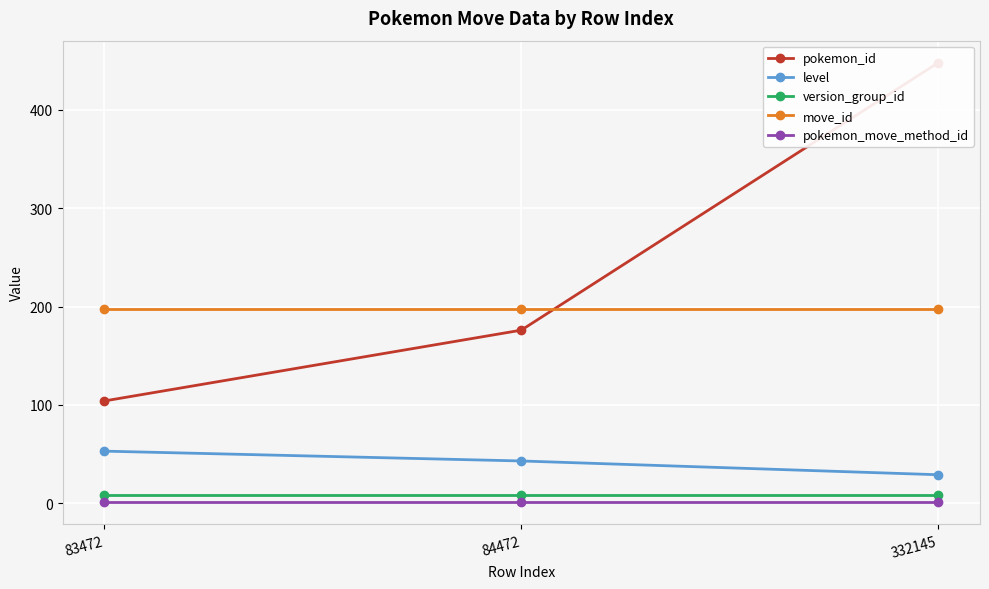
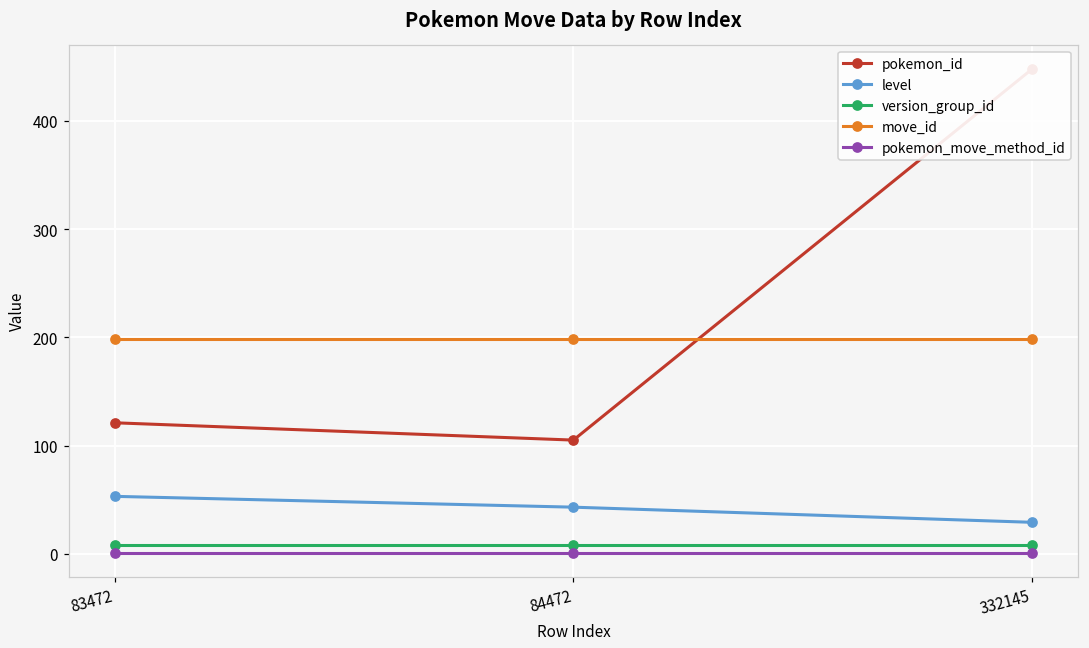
  {
    "pokemon_id": {
-     "83472": 100,
-     "84472": 180
+     "83472": 120,
+     "84472": 110
    },
    "level": {
      "83472": 50,
      "84472": 40,
      "332145": 30
    },
    "version_group_id": {
      "83472": 10,
      "84472": 10,
      "332145": 10
    },
    "move_id": {
      "83472": 200,
      "84472": 200,
      "332145": 200
    },
    "pokemon_move_method_id": {
      "83472": 0,
      "84472": 0,
      "332145": 0
    }
  }
